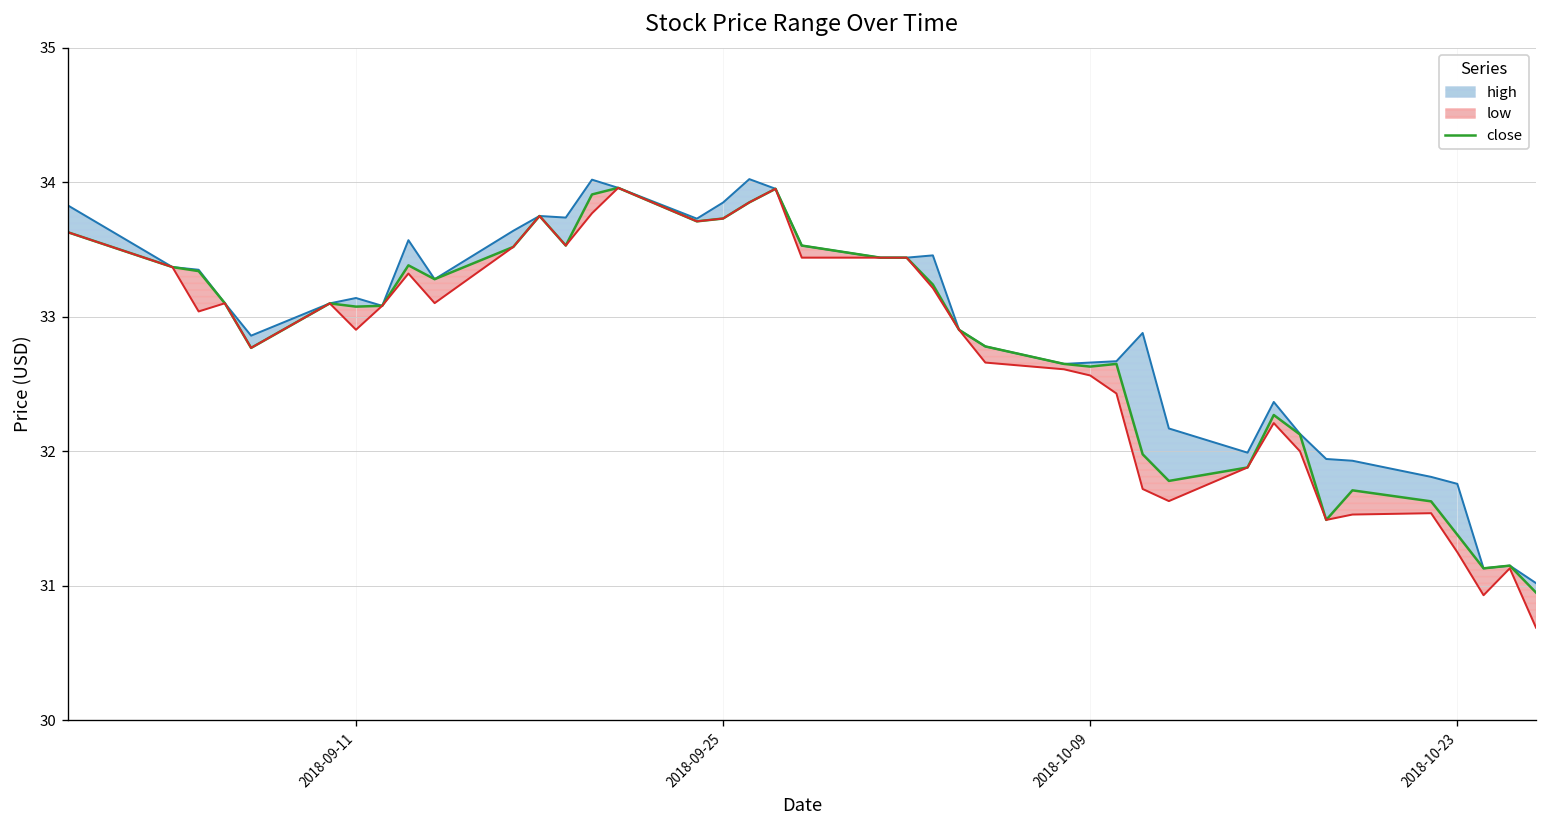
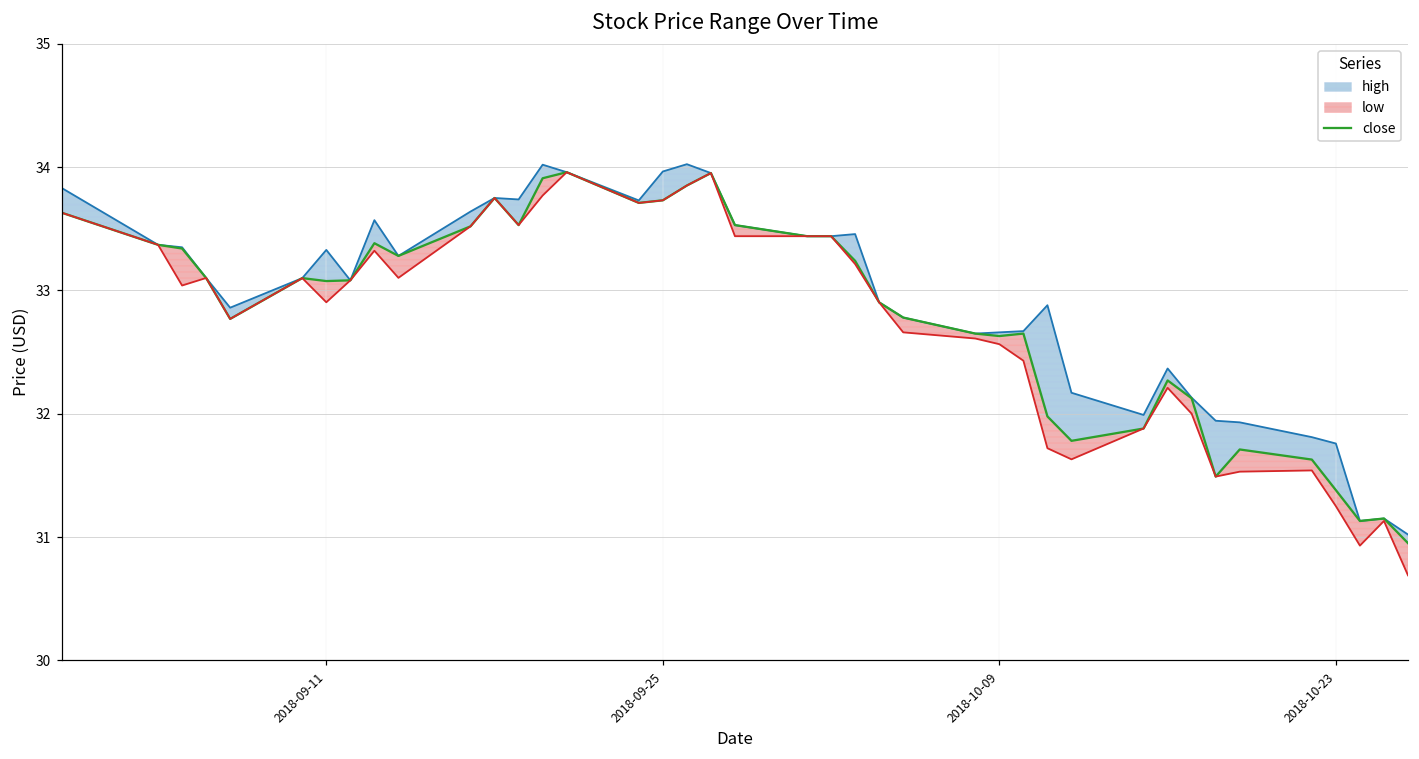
  {
    "high": {
-     "2018-09-11": 33.14,
-     "2018-09-25": 33.85,
+     "2018-09-11": 33.33,
+     "2018-09-25": 33.96,
      "2018-10-09": 32.66,
      "2018-10-23": 31.76
    }
  }
